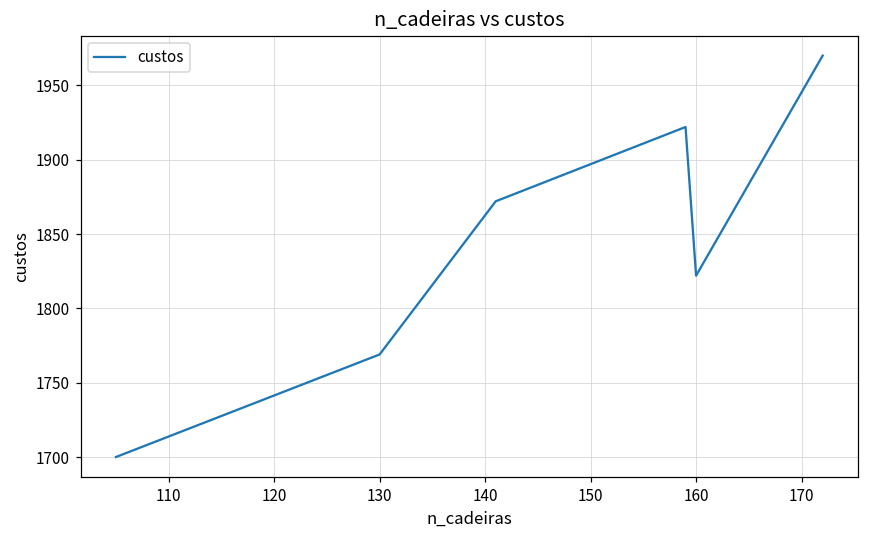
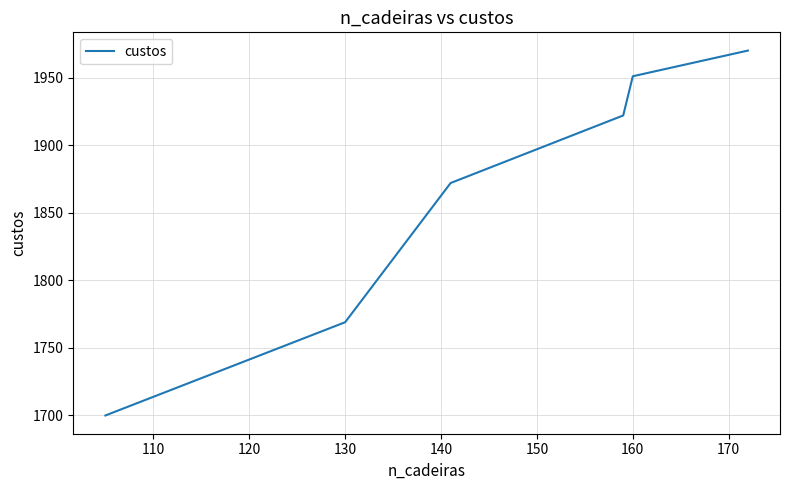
  {
    "130": 1769,
-   "160": 1822
+   "160": 1951
  }
